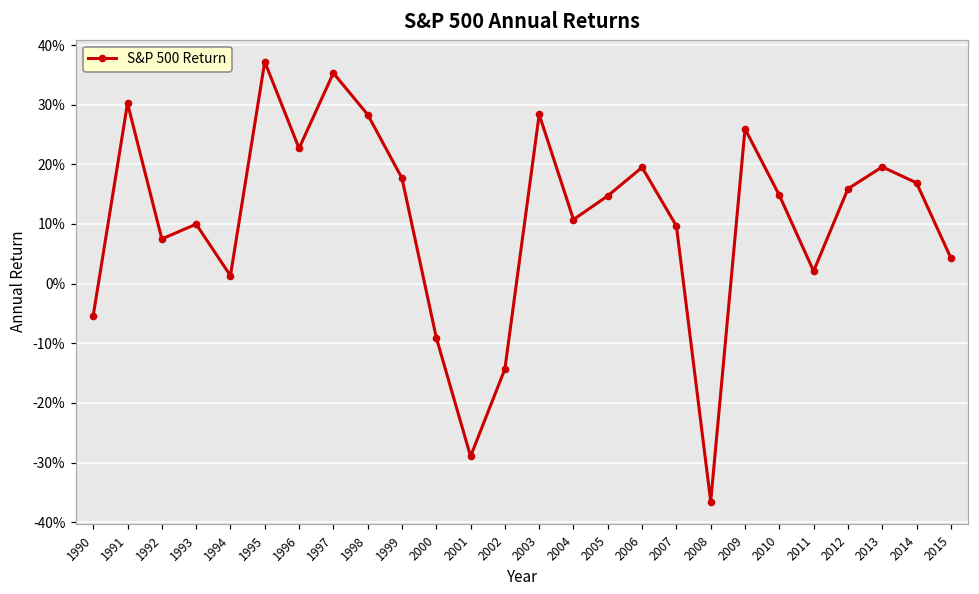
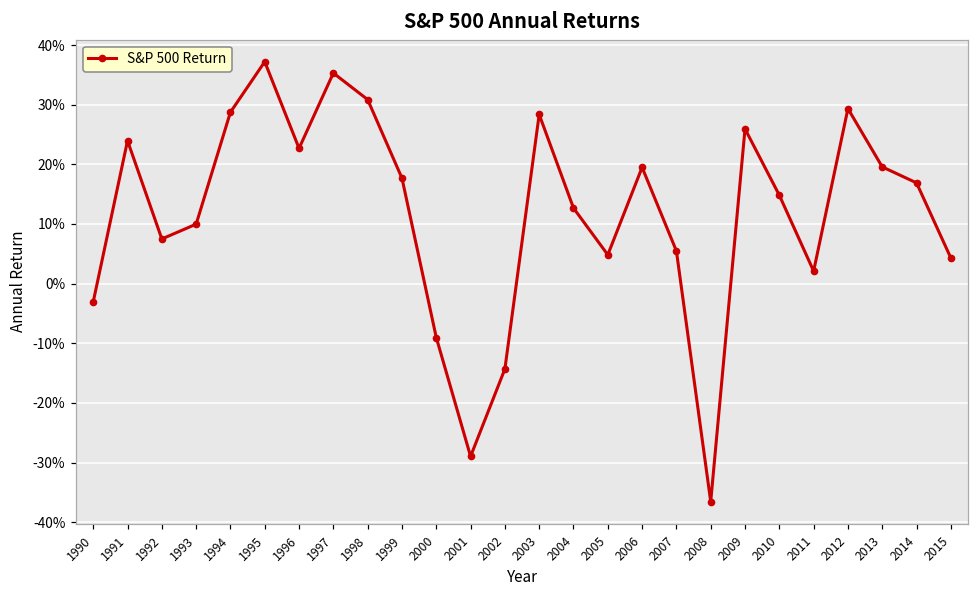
  {
-   "1990": "-5%",
-   "1991": "30%",
+   "1990": "-3%",
+   "1991": "24%",
    "1992": "7%",
    "1993": "10%",
-   "1994": "1%",
+   "1994": "29%",
    "1995": "37%",
    "1996": "23%",
    "1997": "35%",
-   "1998": "28%",
+   "1998": "31%",
    "1999": "18%",
    "2000": "-9%",
    "2001": "-29%",
    "2002": "-14%",
    "2003": "28%",
-   "2004": "11%",
-   "2005": "15%",
+   "2004": "13%",
+   "2005": "5%",
    "2006": "19%",
-   "2007": "10%",
+   "2007": "5%",
    "2008": "-37%",
    "2009": "26%",
    "2010": "15%",
    "2011": "2%",
-   "2012": "16%",
+   "2012": "29%",
    "2013": "20%",
    "2014": "17%",
    "2015": "4%"
  }
